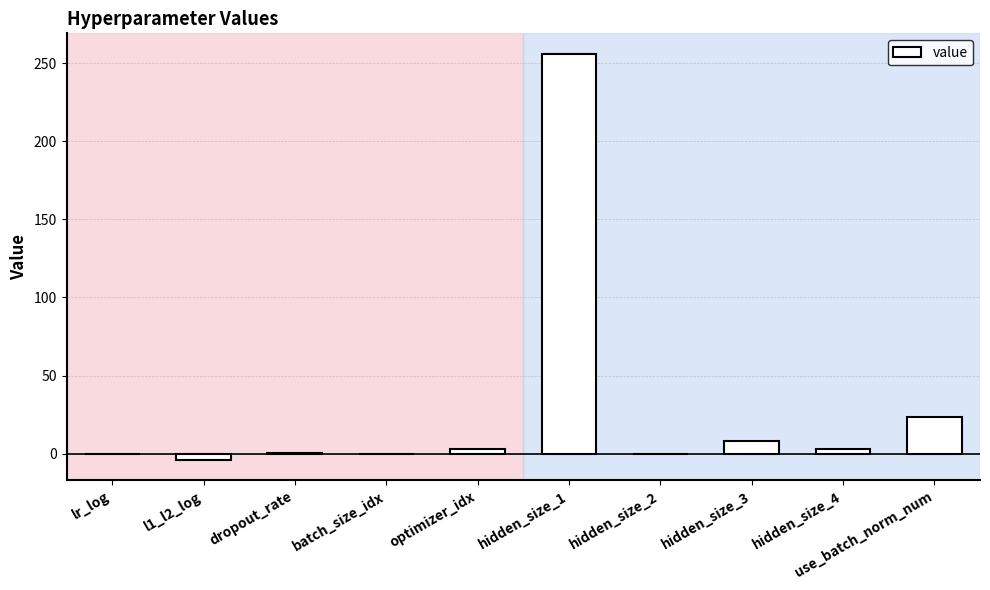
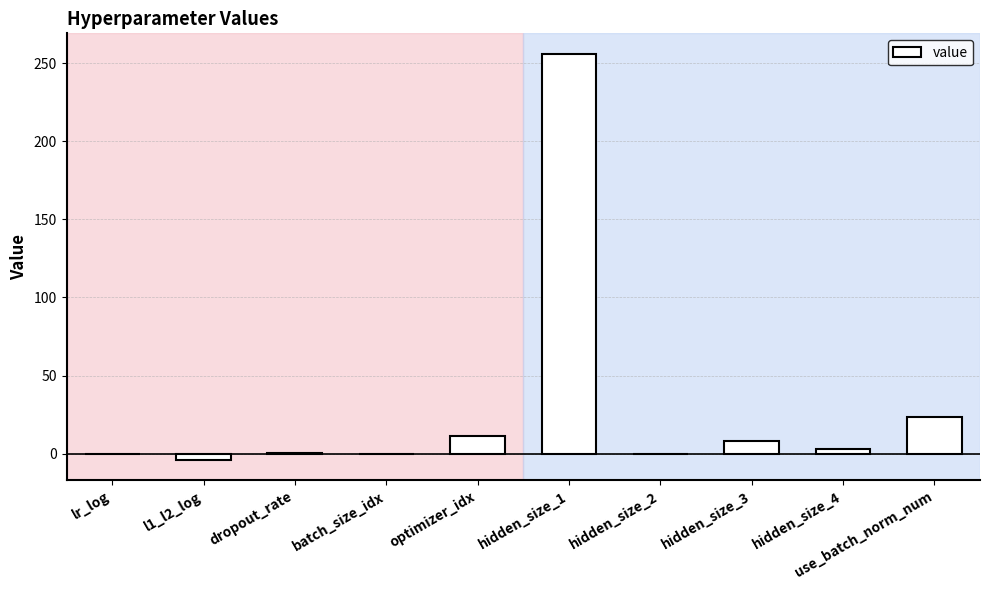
  {
    "l1_l2_log": -4,
    "batch_size_idx": 0,
-   "optimizer_idx": 3,
+   "optimizer_idx": 11,
    "hidden_size_1": 256,
    "hidden_size_2": 0,
    "hidden_size_3": 8,
    "hidden_size_4": 3,
    "use_batch_norm_num": 23
  }
